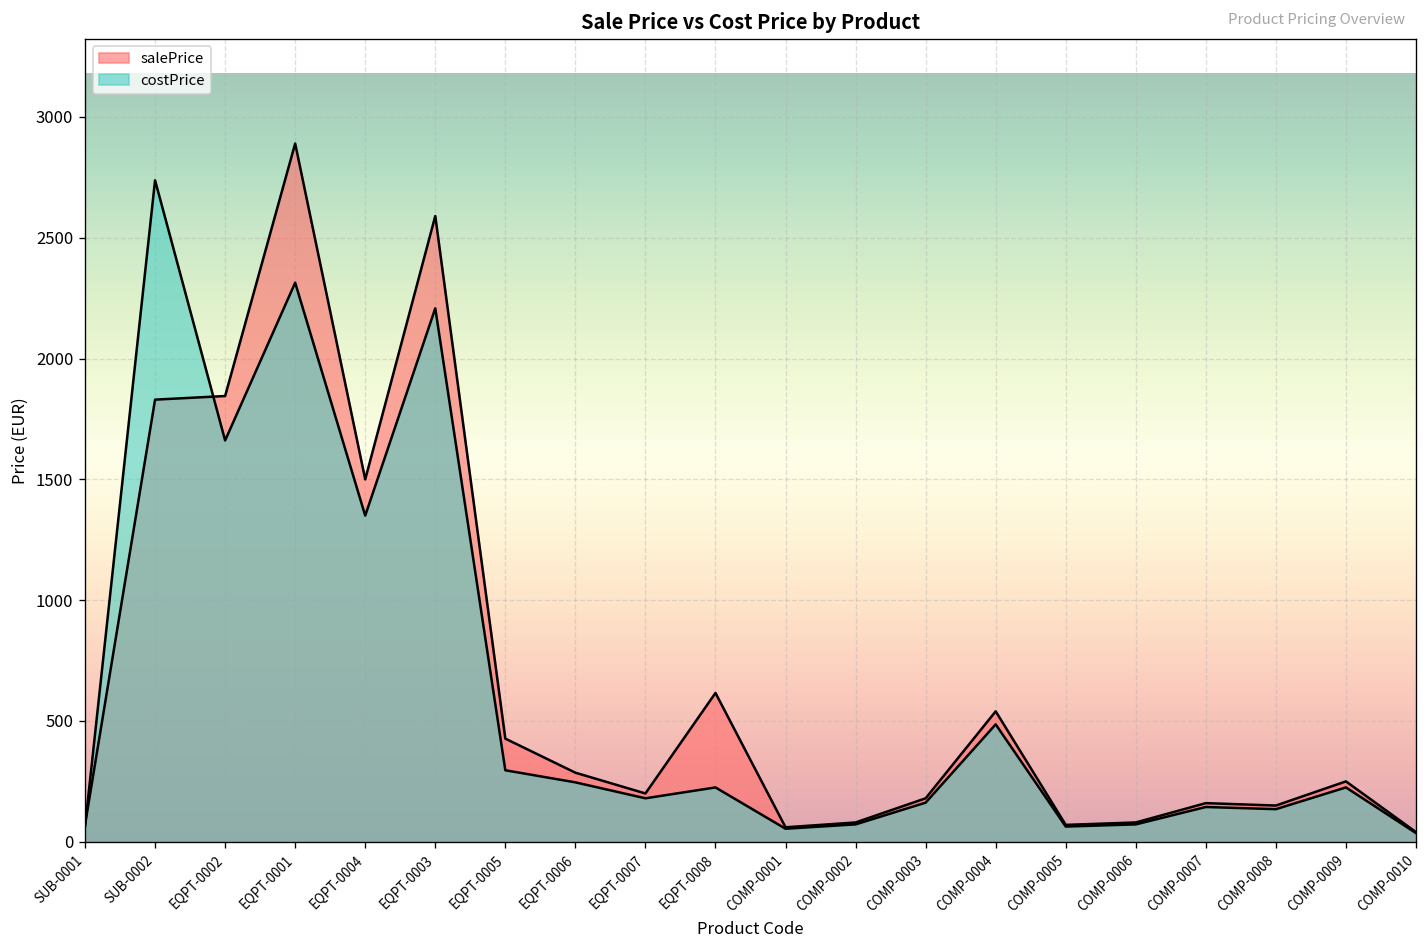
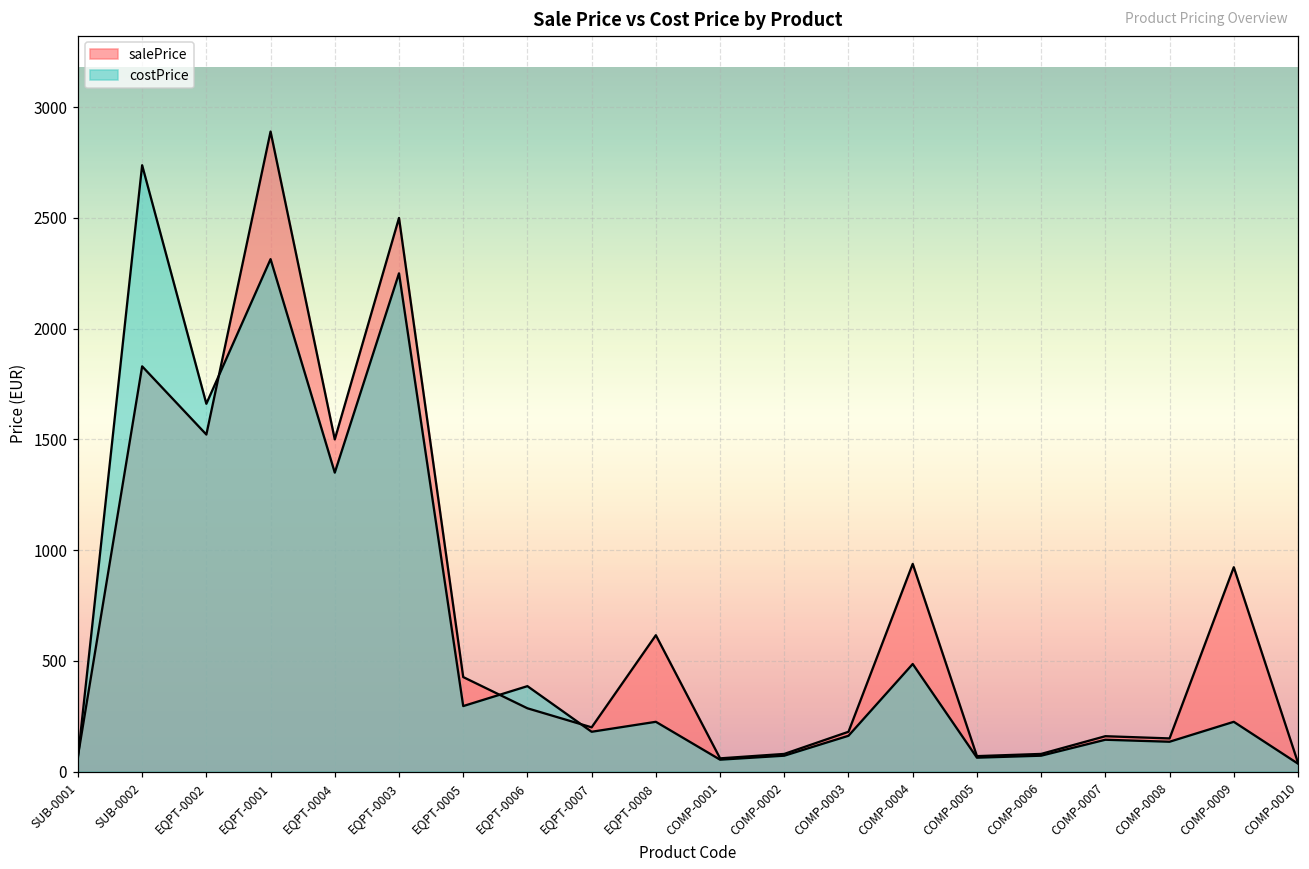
  {
    "salePrice": {
      "SUB-0002": 1830,
-     "EQPT-0002": 1850,
+     "EQPT-0002": 1520,
      "EQPT-0001": 2890,
      "EQPT-0004": 1500,
-     "EQPT-0003": 2590,
+     "EQPT-0003": 2500,
      "EQPT-0005": 430,
      "EQPT-0006": 290,
      "EQPT-0007": 200,
      "EQPT-0008": 620,
      "COMP-0003": 180,
-     "COMP-0004": 540,
+     "COMP-0004": 940,
      "COMP-0007": 160,
      "COMP-0008": 150,
-     "COMP-0009": 250
+     "COMP-0009": 920
    },
    "costPrice": {
      "SUB-0002": 2740,
      "EQPT-0002": 1660,
      "EQPT-0001": 2310,
      "EQPT-0004": 1350,
-     "EQPT-0003": 2210,
+     "EQPT-0003": 2250,
      "EQPT-0005": 300,
-     "EQPT-0006": 250,
+     "EQPT-0006": 390,
      "EQPT-0007": 180,
      "EQPT-0008": 230,
      "COMP-0003": 160,
      "COMP-0004": 490,
      "COMP-0007": 140,
      "COMP-0008": 140,
      "COMP-0009": 230
    }
  }
